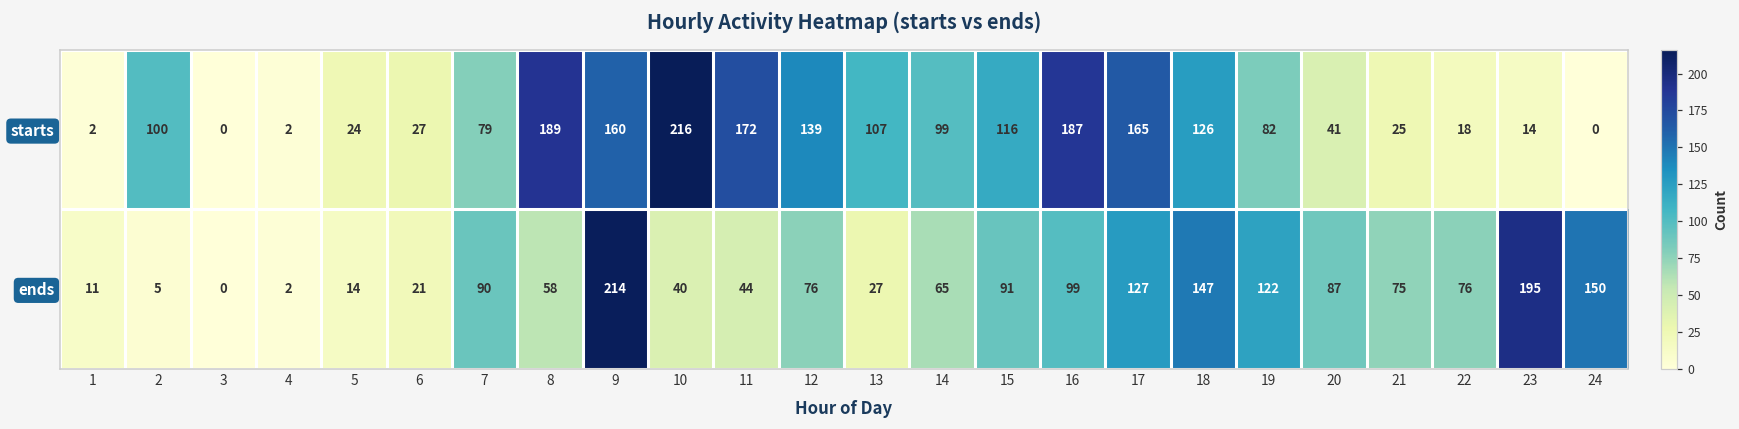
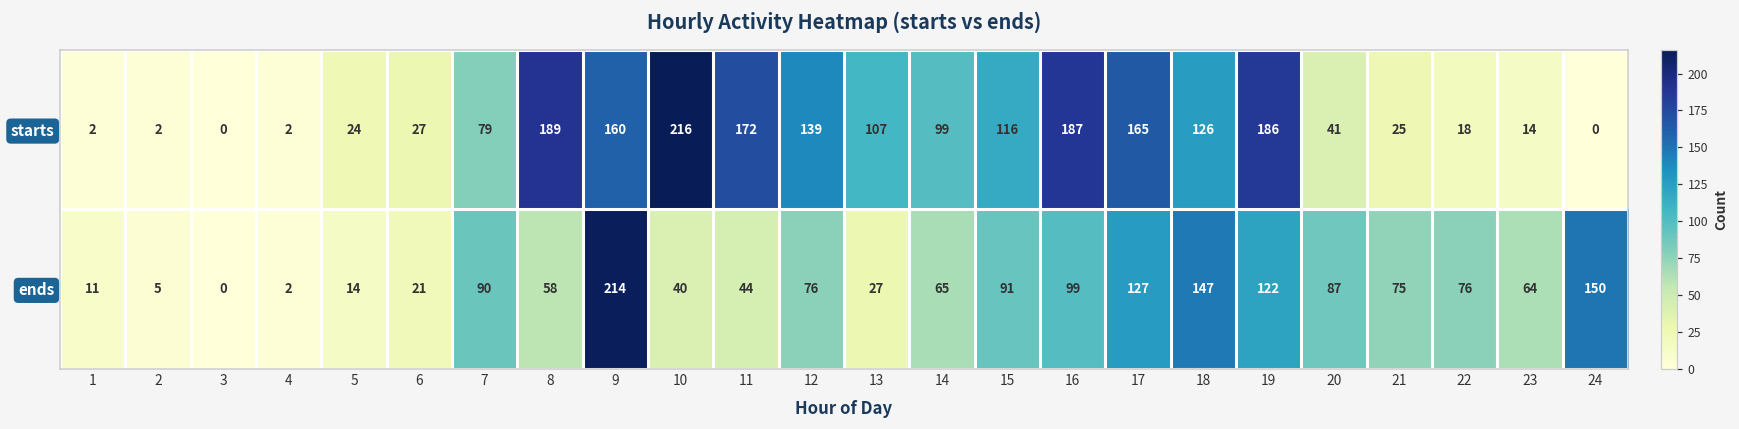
  {
    "starts": {
      "1": 2,
-     "2": 100,
+     "2": 2,
      "3": 0,
      "4": 2,
      "5": 24,
      "6": 27,
      "7": 79,
      "8": 189,
      "9": 160,
      "10": 216,
      "11": 172,
      "12": 139,
      "13": 107,
      "14": 99,
      "15": 116,
      "16": 187,
      "17": 165,
      "18": 126,
-     "19": 82,
+     "19": 186,
      "20": 41,
      "21": 25,
      "22": 18,
      "23": 14,
      "24": 0
    },
    "ends": {
      "1": 11,
      "2": 5,
      "3": 0,
      "4": 2,
      "5": 14,
      "6": 21,
      "7": 90,
      "8": 58,
      "9": 214,
      "10": 40,
      "11": 44,
      "12": 76,
      "13": 27,
      "14": 65,
      "15": 91,
      "16": 99,
      "17": 127,
      "18": 147,
      "19": 122,
      "20": 87,
      "21": 75,
      "22": 76,
-     "23": 195,
+     "23": 64,
      "24": 150
    }
  }
